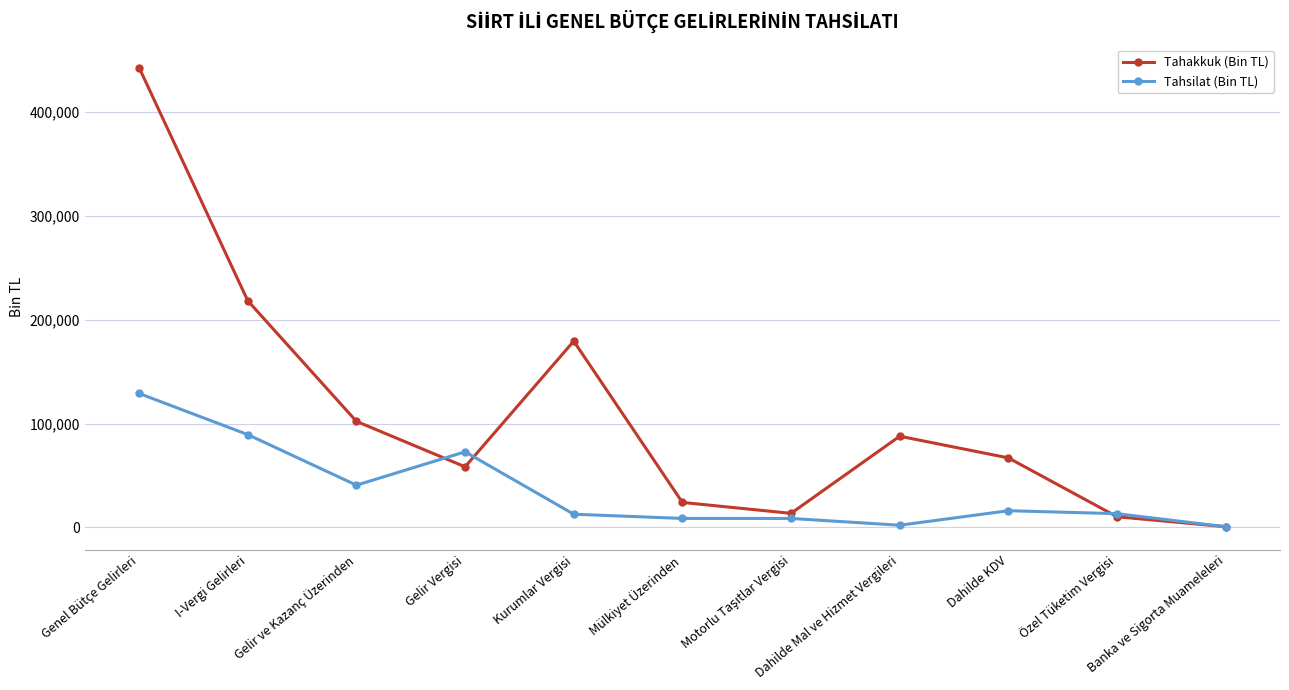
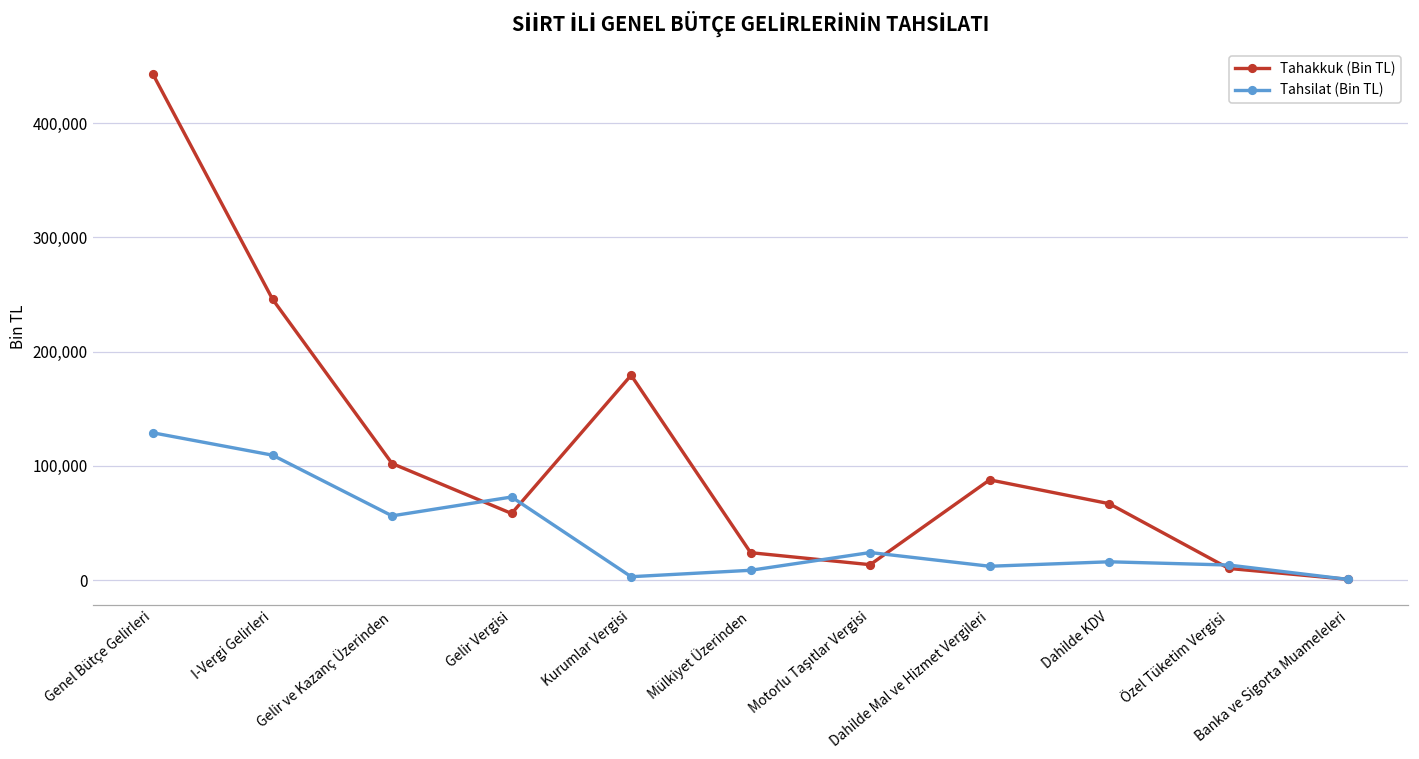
  {
    "Tahakkuk (Bin TL)": {
      "Genel Bütçe Gelirleri": "443,000",
-     "I-Vergi Gelirleri": "218,000",
+     "I-Vergi Gelirleri": "246,000",
      "Gelir ve Kazanç Üzerinden": "102,000",
      "Gelir Vergisi": "58,000",
      "Kurumlar Vergisi": "179,000",
      "Mülkiyet Üzerinden": "24,000",
      "Motorlu Taşıtlar Vergisi": "14,000",
      "Dahilde Mal ve Hizmet Vergileri": "88,000",
      "Dahilde KDV": "67,000",
      "Özel Tüketim Vergisi": "10,000"
    },
    "Tahsilat (Bin TL)": {
      "Genel Bütçe Gelirleri": "129,000",
-     "I-Vergi Gelirleri": "89,000",
-     "Gelir ve Kazanç Üzerinden": "41,000",
+     "I-Vergi Gelirleri": "109,000",
+     "Gelir ve Kazanç Üzerinden": "56,000",
      "Gelir Vergisi": "73,000",
-     "Kurumlar Vergisi": "13,000",
+     "Kurumlar Vergisi": "3,000",
      "Mülkiyet Üzerinden": "9,000",
-     "Motorlu Taşıtlar Vergisi": "9,000",
-     "Dahilde Mal ve Hizmet Vergileri": "2,000",
+     "Motorlu Taşıtlar Vergisi": "24,000",
+     "Dahilde Mal ve Hizmet Vergileri": "12,000",
      "Dahilde KDV": "16,000",
      "Özel Tüketim Vergisi": "13,000"
    }
  }
